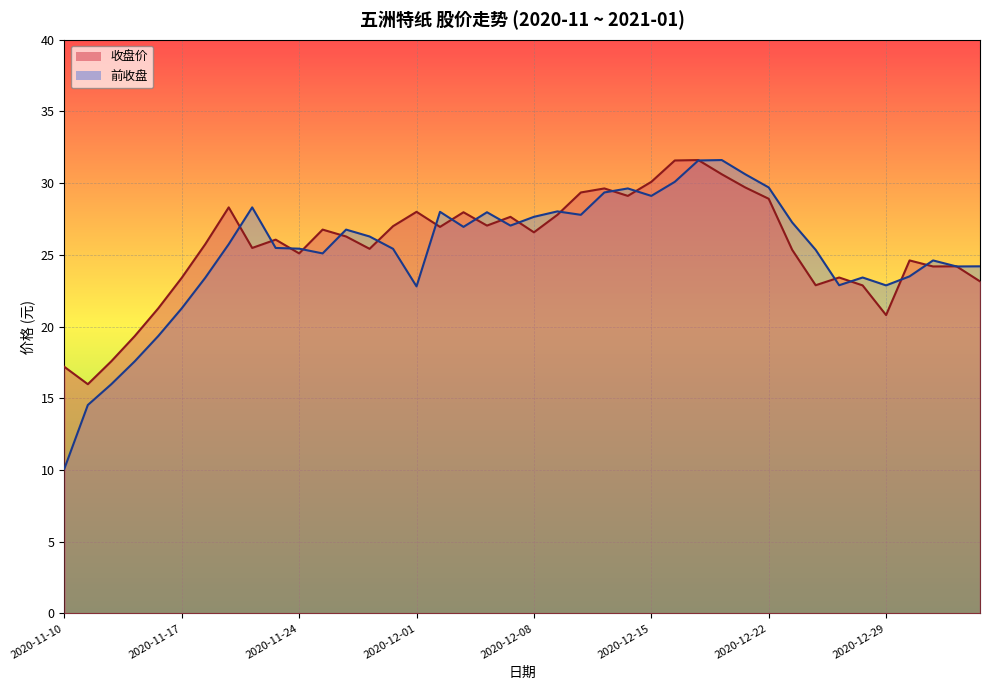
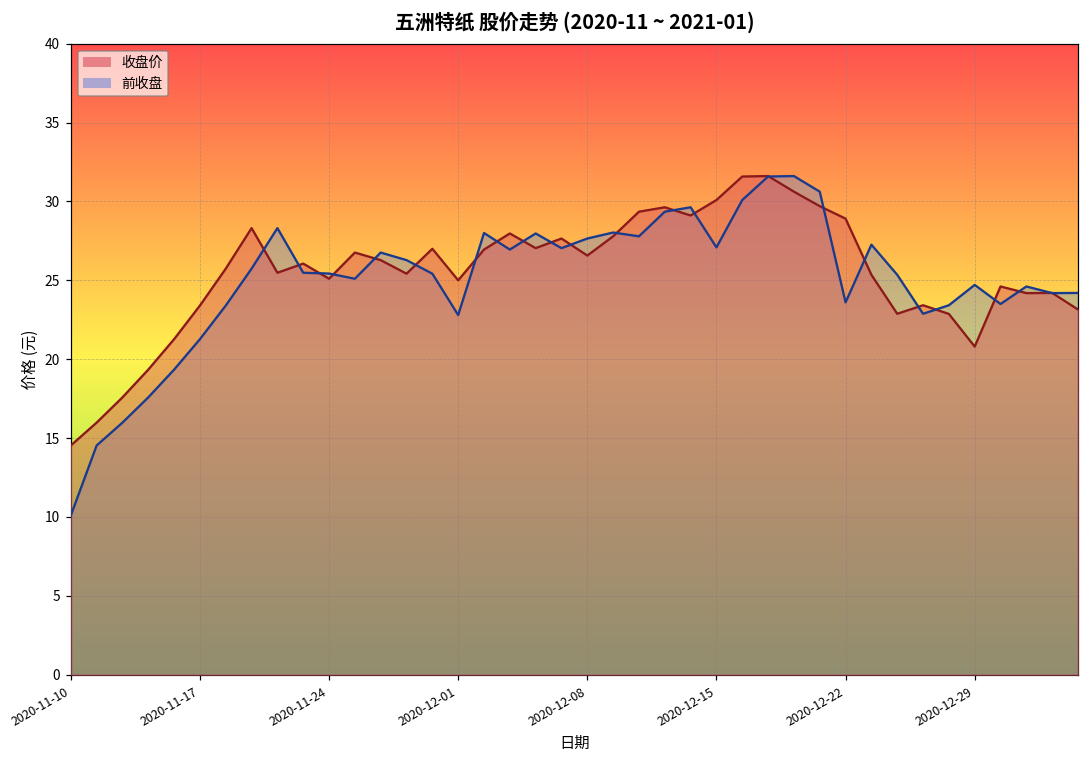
  {
    "收盘价": {
-     "2020-11-10": 17.2,
+     "2020-11-10": 14.5,
      "2020-11-17": 23.4,
      "2020-11-24": 25.1,
-     "2020-12-01": 28,
+     "2020-12-01": 25,
      "2020-12-08": 26.6,
      "2020-12-15": 30.1,
      "2020-12-22": 28.9,
      "2020-12-29": 20.8
    },
    "前收盘": {
      "2020-11-10": 10.1,
      "2020-11-17": 21.3,
      "2020-11-24": 25.4,
      "2020-12-01": 22.8,
      "2020-12-08": 27.7,
-     "2020-12-15": 29.1,
-     "2020-12-22": 29.7,
-     "2020-12-29": 22.9
+     "2020-12-15": 27.1,
+     "2020-12-22": 23.6,
+     "2020-12-29": 24.7
    }
  }
